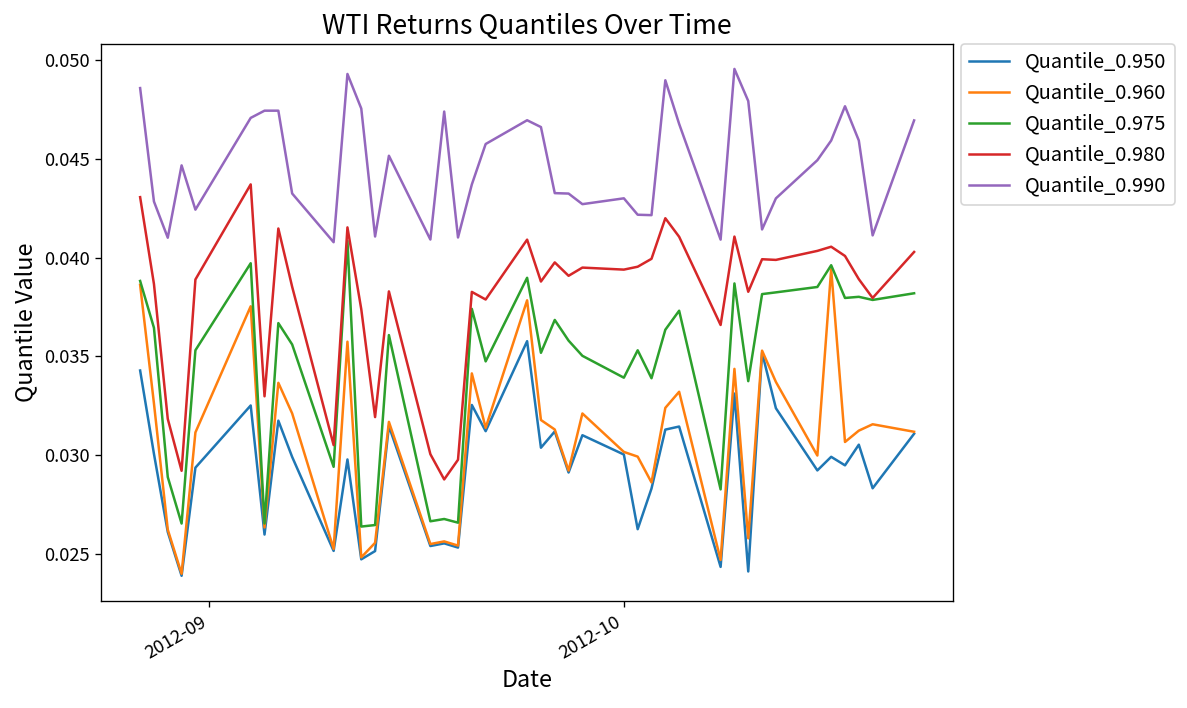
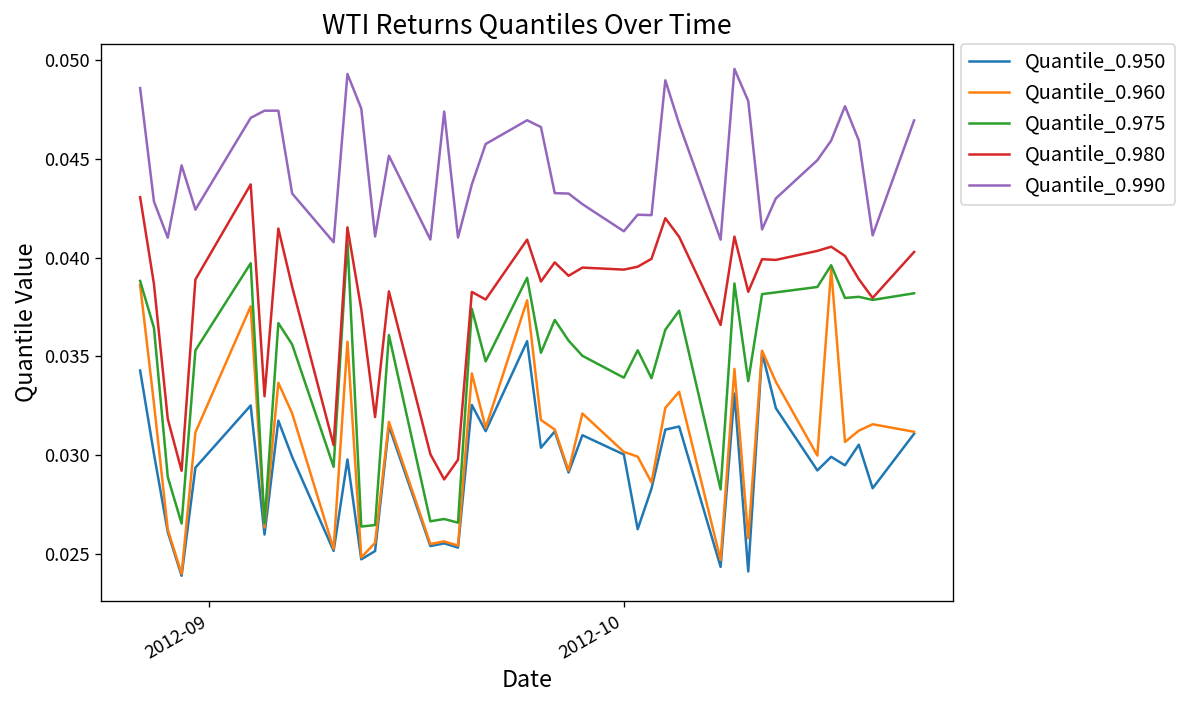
  {
    "Quantile_0.975": {
      "2012-10": 0.0339
    },
    "Quantile_0.980": {
      "2012-10": 0.0394
    },
    "Quantile_0.990": {
-     "2012-10": 0.0430
+     "2012-10": 0.0413
    }
  }
